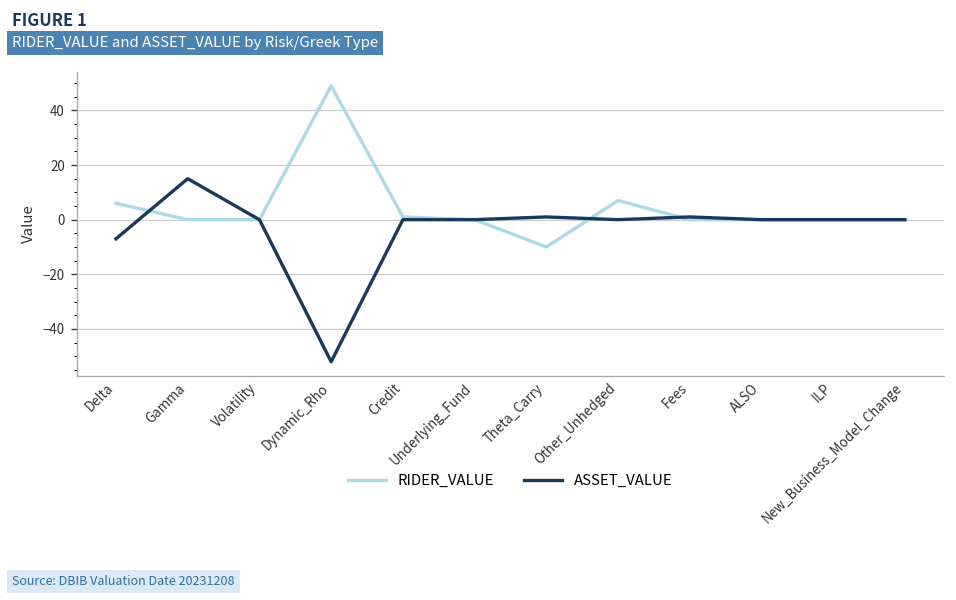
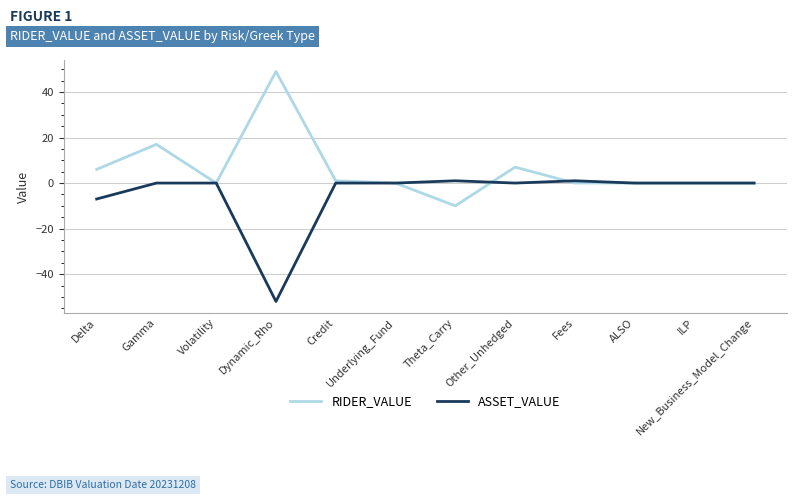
  {
    "RIDER_VALUE": {
      "Delta": 6,
-     "Gamma": 0,
+     "Gamma": 17,
      "Dynamic_Rho": 49,
      "Theta_Carry": -10,
      "Other_Unhedged": 7
    },
    "ASSET_VALUE": {
      "Delta": -7,
-     "Gamma": 15,
+     "Gamma": 0,
      "Dynamic_Rho": -52,
      "Theta_Carry": 1,
      "Other_Unhedged": 0
    }
  }
